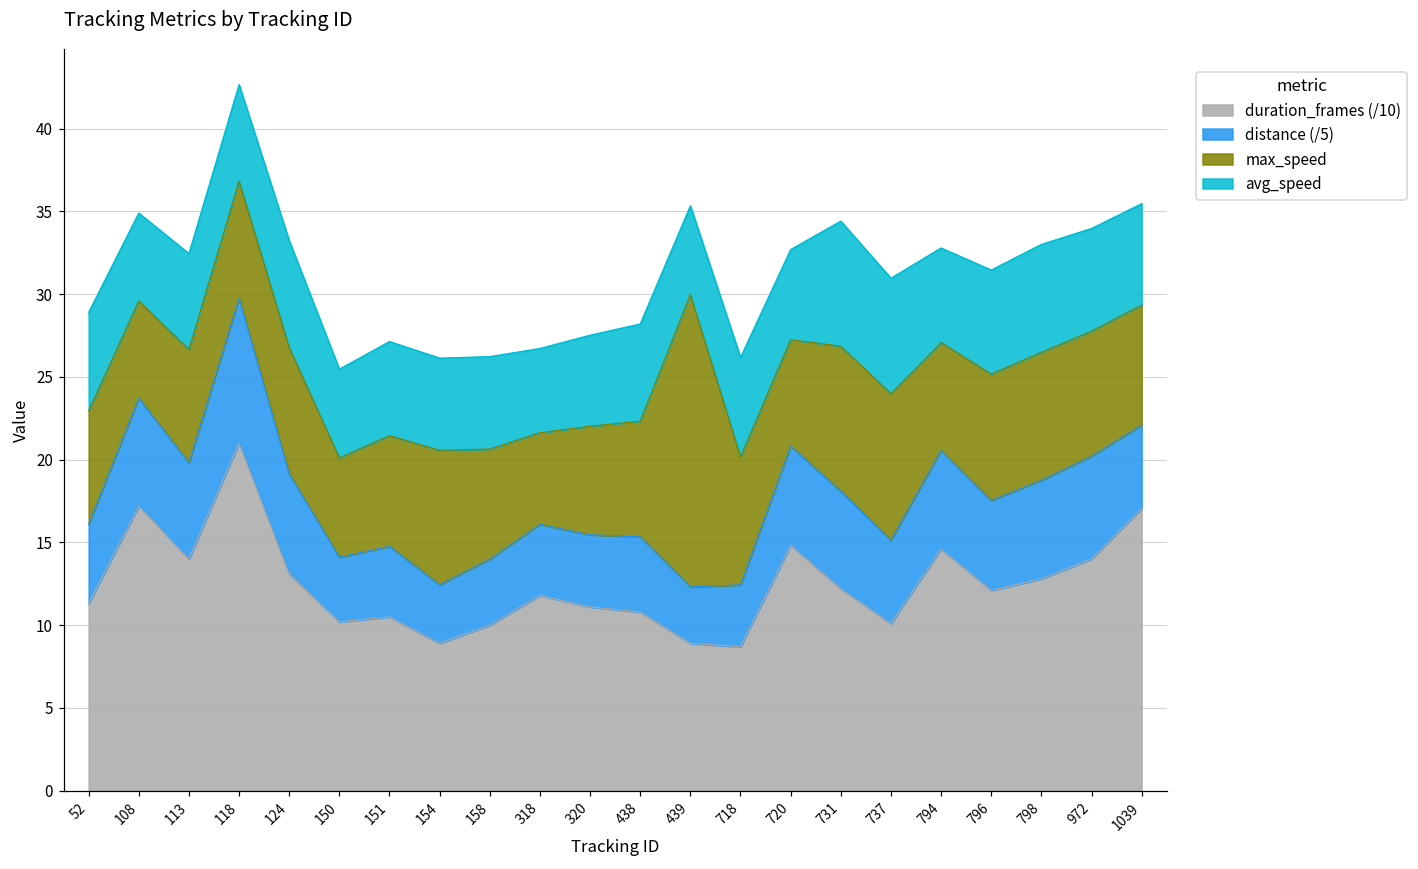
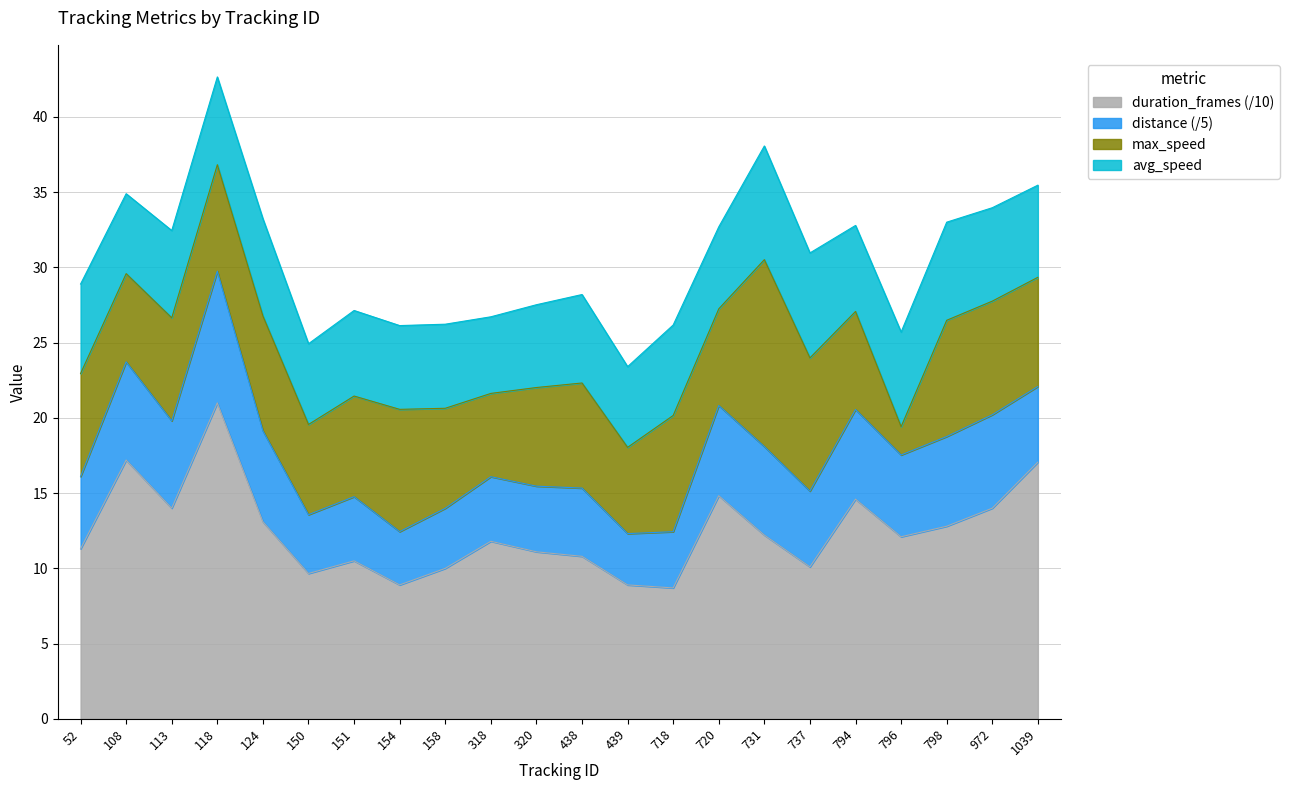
  {
    "duration_frames (/10)": {
      "52": 11.3,
      "108": 17.2,
      "113": 14.0,
      "118": 21.0,
      "124": 13.1,
-     "150": 10.2,
+     "150": 9.7,
      "151": 10.5,
      "154": 8.9,
      "158": 10.0,
      "318": 11.8,
      "320": 11.1,
      "438": 10.8,
      "439": 8.9,
      "718": 8.7,
      "720": 14.8,
      "731": 12.2,
      "737": 10.1,
      "794": 14.6,
      "796": 12.1,
      "798": 12.8,
      "972": 14.0,
      "1039": 17.1
    },
    "max_speed": {
      "52": 6.9,
      "108": 5.9,
      "113": 6.9,
      "118": 7.1,
      "124": 7.6,
      "150": 6.0,
      "151": 6.7,
      "154": 8.1,
      "158": 6.6,
      "318": 5.5,
      "320": 6.6,
      "438": 7.0,
-     "439": 17.7,
+     "439": 5.7,
      "718": 7.7,
      "720": 6.4,
-     "731": 8.8,
+     "731": 12.4,
      "737": 8.9,
      "794": 6.5,
-     "796": 7.6,
+     "796": 1.9,
      "798": 7.7,
      "972": 7.6,
      "1039": 7.3
    }
  }
